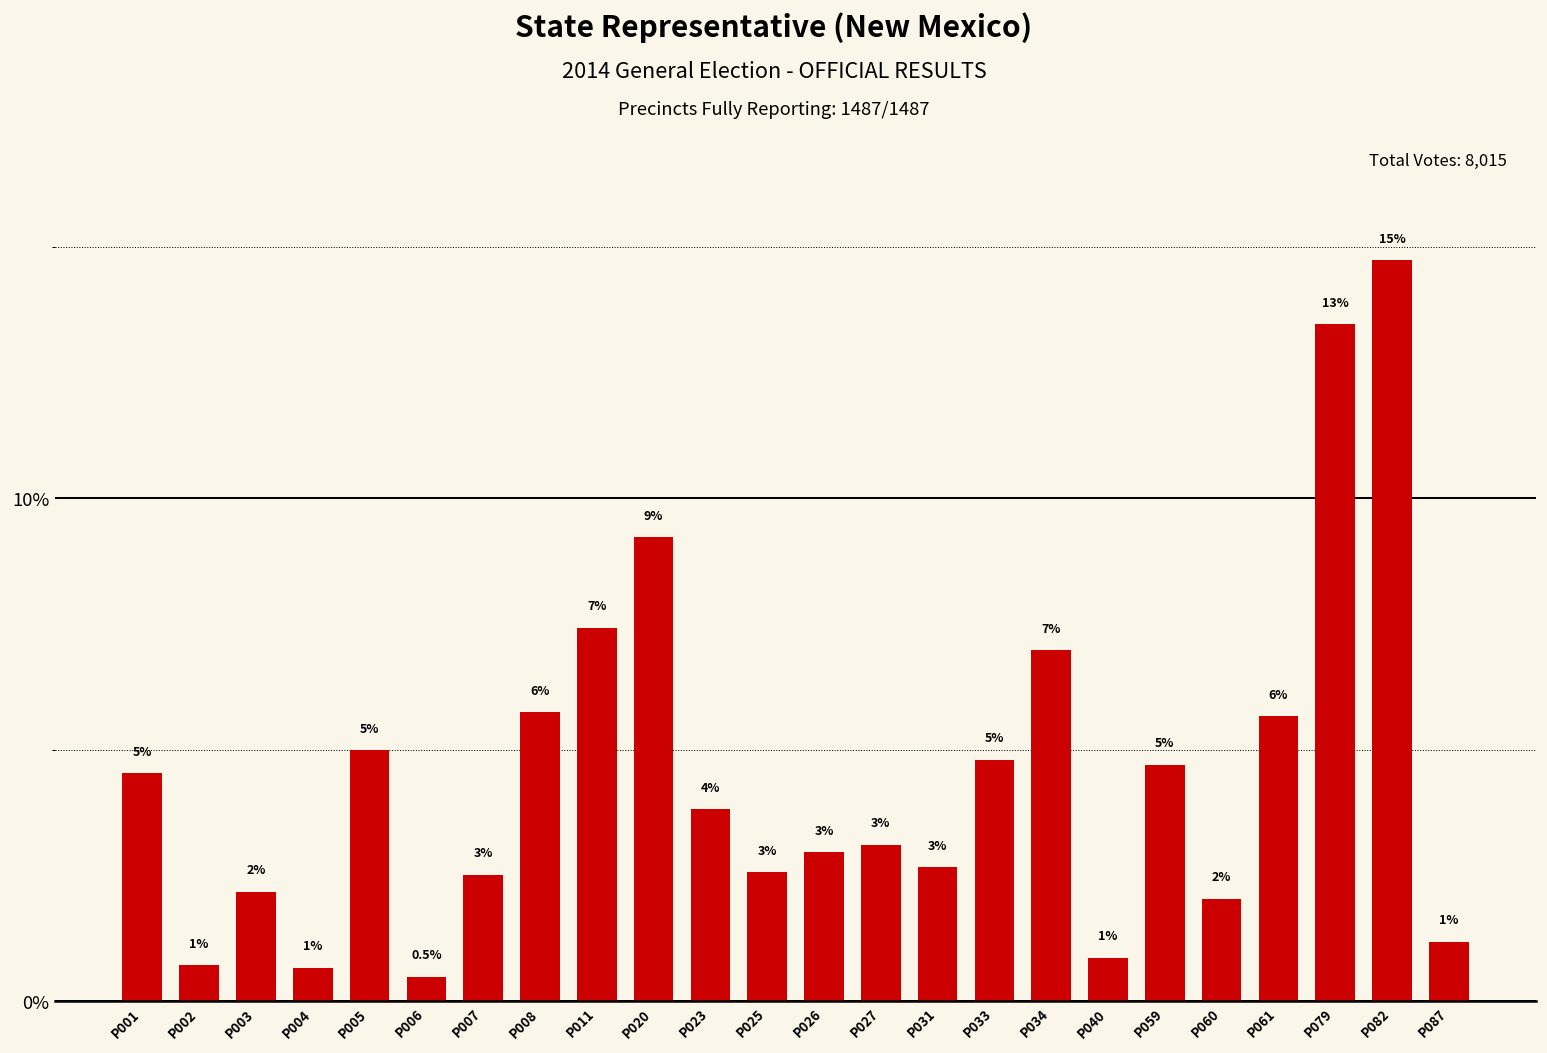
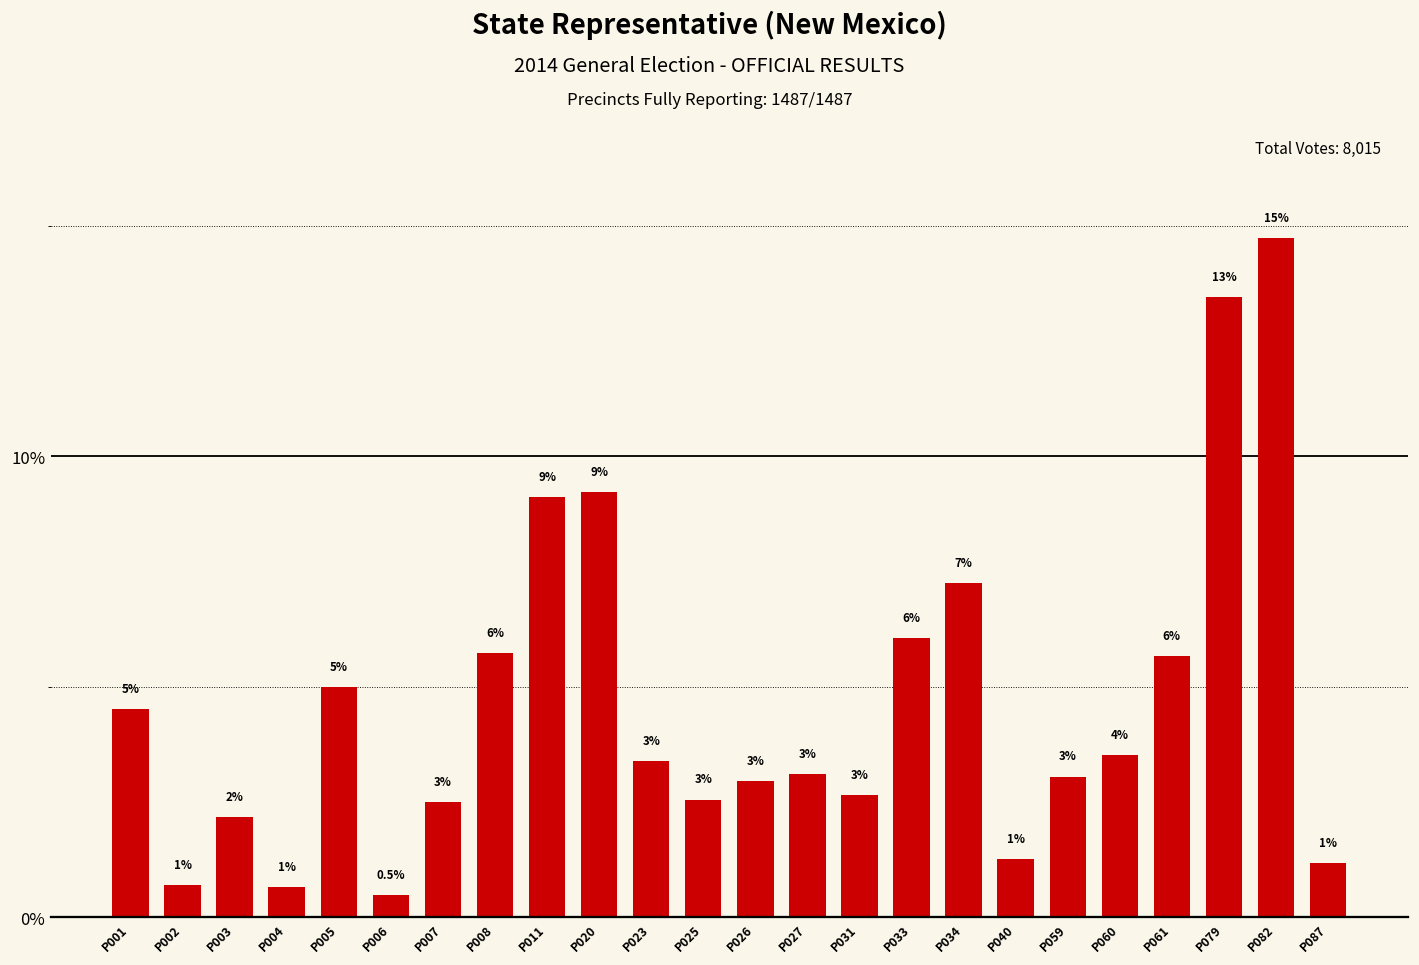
  {
    "P001": "5%",
    "P002": "1%",
    "P003": "2%",
    "P004": "1%",
    "P005": "5%",
    "P006": "0.5%",
    "P007": "3%",
    "P008": "6%",
-   "P011": "7%",
+   "P011": "9%",
    "P020": "9%",
-   "P023": "4%",
+   "P023": "3%",
    "P025": "3%",
    "P026": "3%",
    "P027": "3%",
    "P031": "3%",
-   "P033": "5%",
-   "P034": "7.0%",
-   "P040": "0.9%",
-   "P059": "5%",
-   "P060": "2%",
+   "P033": "6%",
+   "P034": "7.2%",
+   "P040": "1.3%",
+   "P059": "3%",
+   "P060": "4%",
    "P061": "6%",
    "P079": "13%",
    "P082": "15%",
    "P087": "1%"
  }
